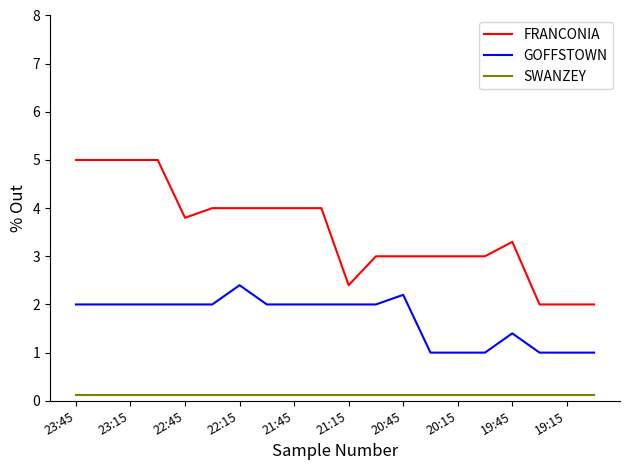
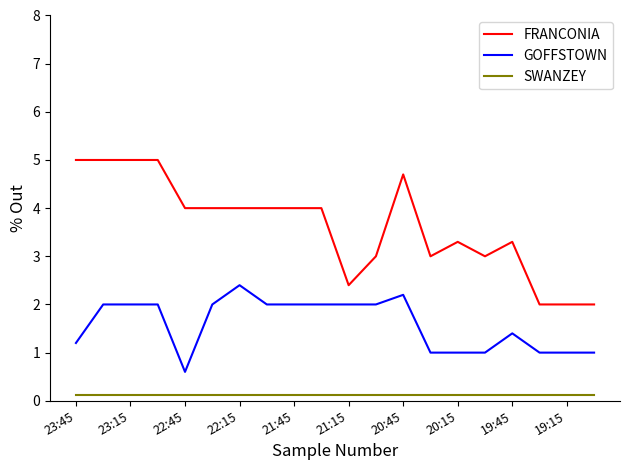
  {
    "FRANCONIA": {
      "23:45": 5.0,
      "23:15": 5.0,
-     "22:45": 3.8,
+     "22:45": 4.0,
      "22:15": 4.0,
      "21:45": 4.0,
      "21:15": 2.4,
-     "20:45": 3.0,
-     "20:15": 3.0,
+     "20:45": 4.7,
+     "20:15": 3.3,
      "19:45": 3.3,
      "19:15": 2.0
    },
    "GOFFSTOWN": {
-     "23:45": 2.0,
+     "23:45": 1.2,
      "23:15": 2.0,
-     "22:45": 2.0,
+     "22:45": 0.6,
      "22:15": 2.4,
      "21:45": 2.0,
      "21:15": 2.0,
      "20:45": 2.2,
      "20:15": 1.0,
      "19:45": 1.4,
      "19:15": 1.0
    },
    "SWANZEY": {
      "23:45": 0.1,
      "23:15": 0.1,
      "22:45": 0.1,
      "22:15": 0.1,
      "21:45": 0.1,
      "21:15": 0.1,
      "20:45": 0.1,
      "20:15": 0.1,
      "19:45": 0.1,
      "19:15": 0.1
    }
  }
